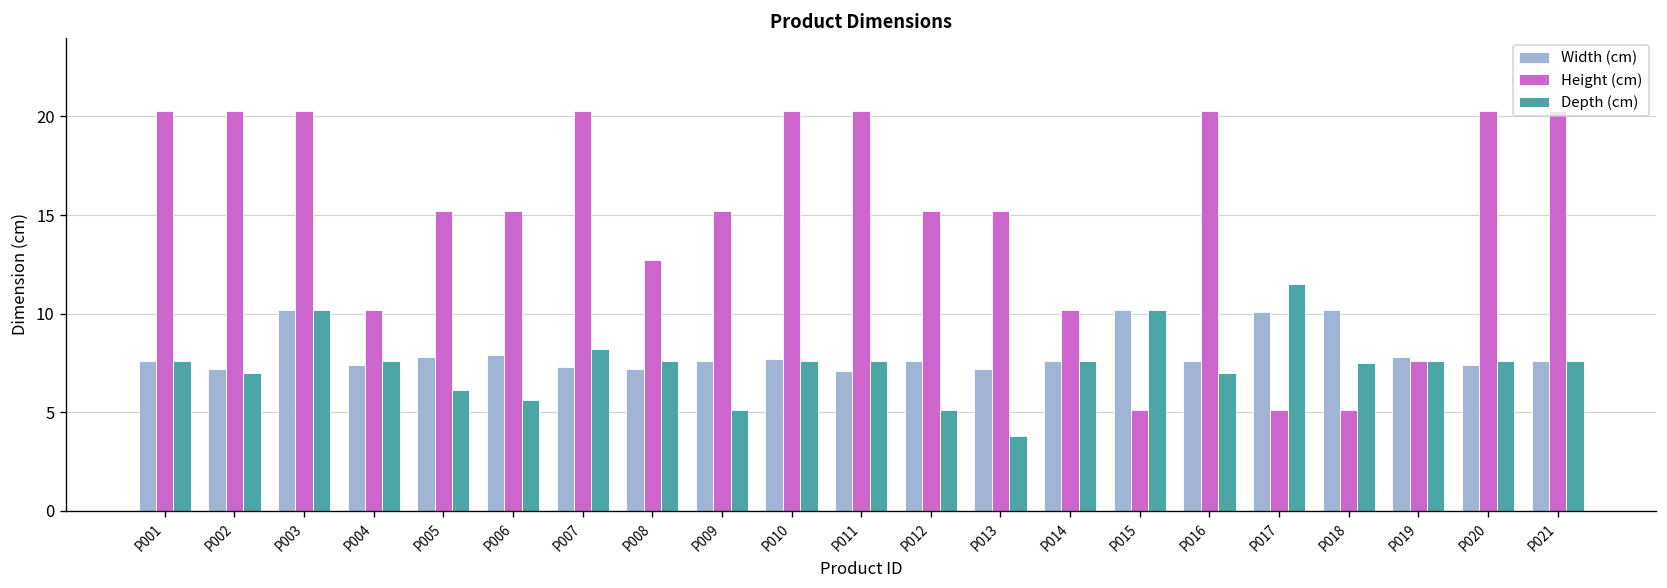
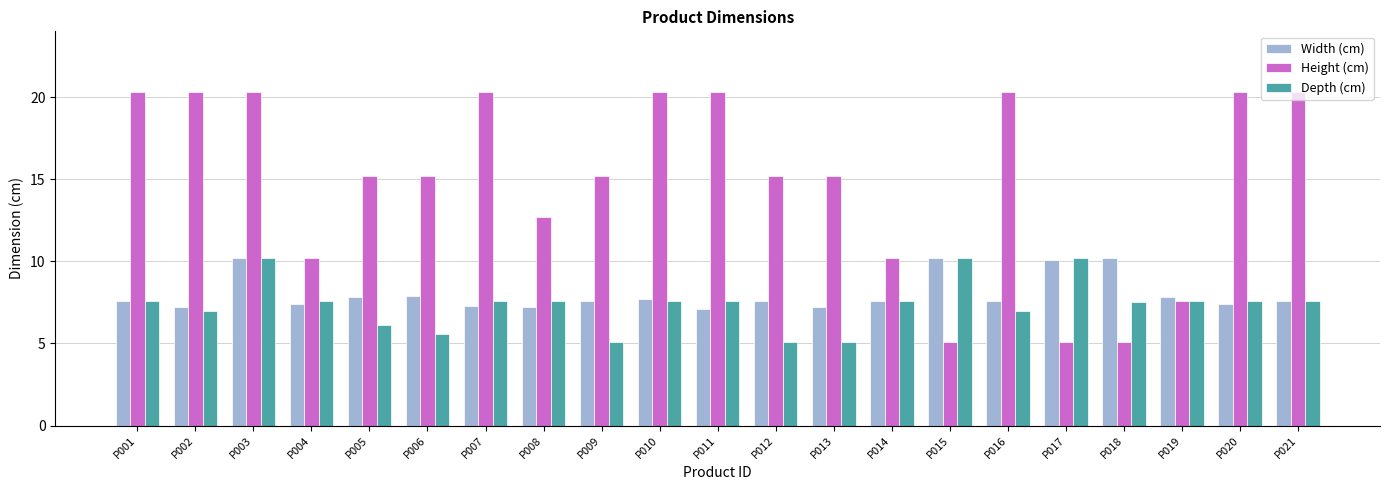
  {
    "Width (cm)": {
      "P001": 7.6,
      "P002": 7.2,
      "P003": 10.2,
      "P004": 7.4,
      "P005": 7.8,
      "P006": 7.9,
      "P007": 7.3,
      "P008": 7.2,
      "P009": 7.6,
      "P010": 7.7,
      "P011": 7.1,
      "P012": 7.6,
      "P013": 7.2,
      "P014": 7.6,
      "P015": 10.2,
      "P016": 7.6,
      "P017": 10.1,
      "P018": 10.2,
      "P019": 7.8,
      "P020": 7.4,
      "P021": 7.6
    },
    "Height (cm)": {
      "P001": 20.3,
      "P002": 20.3,
      "P003": 20.3,
      "P004": 10.2,
      "P005": 15.2,
      "P006": 15.2,
      "P007": 20.3,
      "P008": 12.7,
      "P009": 15.2,
      "P010": 20.3,
      "P011": 20.3,
      "P012": 15.2,
      "P013": 15.2,
      "P014": 10.2,
      "P015": 5.1,
      "P016": 20.3,
      "P017": 5.1,
      "P018": 5.1,
      "P019": 7.6,
      "P020": 20.3
    },
    "Depth (cm)": {
      "P001": 7.6,
      "P002": 7.0,
      "P003": 10.2,
      "P004": 7.6,
      "P005": 6.1,
      "P006": 5.6,
-     "P007": 8.2,
+     "P007": 7.6,
      "P008": 7.6,
      "P009": 5.1,
      "P010": 7.6,
      "P011": 7.6,
      "P012": 5.1,
-     "P013": 3.8,
+     "P013": 5.1,
      "P014": 7.6,
      "P015": 10.2,
      "P016": 7.0,
-     "P017": 11.5,
+     "P017": 10.2,
      "P018": 7.5,
      "P019": 7.6,
      "P020": 7.6,
      "P021": 7.6
    }
  }
